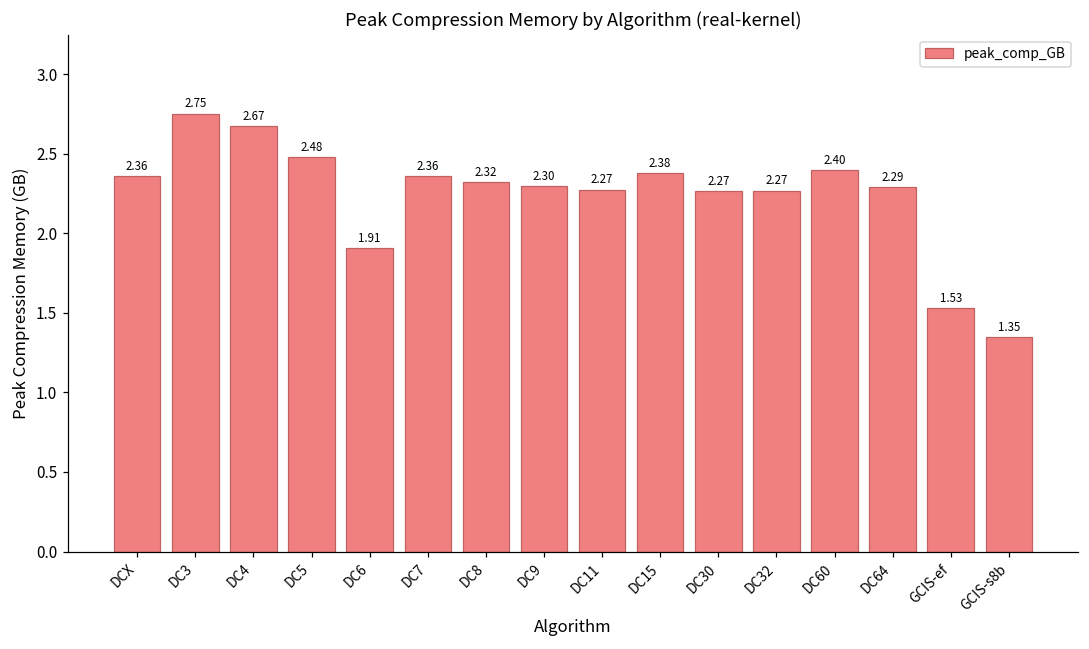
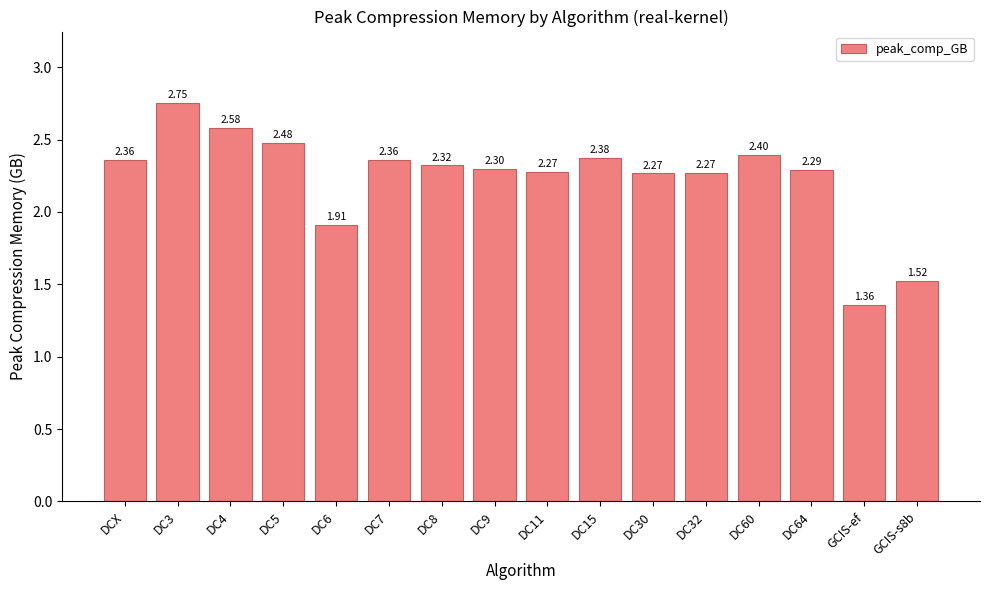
  {
    "DCX": 2.36,
    "DC3": 2.75,
-   "DC4": 2.67,
+   "DC4": 2.58,
    "DC5": 2.48,
    "DC6": 1.91,
    "DC7": 2.36,
    "DC8": 2.32,
    "DC9": 2.30,
    "DC11": 2.27,
    "DC15": 2.38,
    "DC30": 2.27,
    "DC32": 2.27,
    "DC60": 2.40,
    "DC64": 2.29,
-   "GCIS-ef": 1.53,
-   "GCIS-s8b": 1.35
+   "GCIS-ef": 1.36,
+   "GCIS-s8b": 1.52
  }
